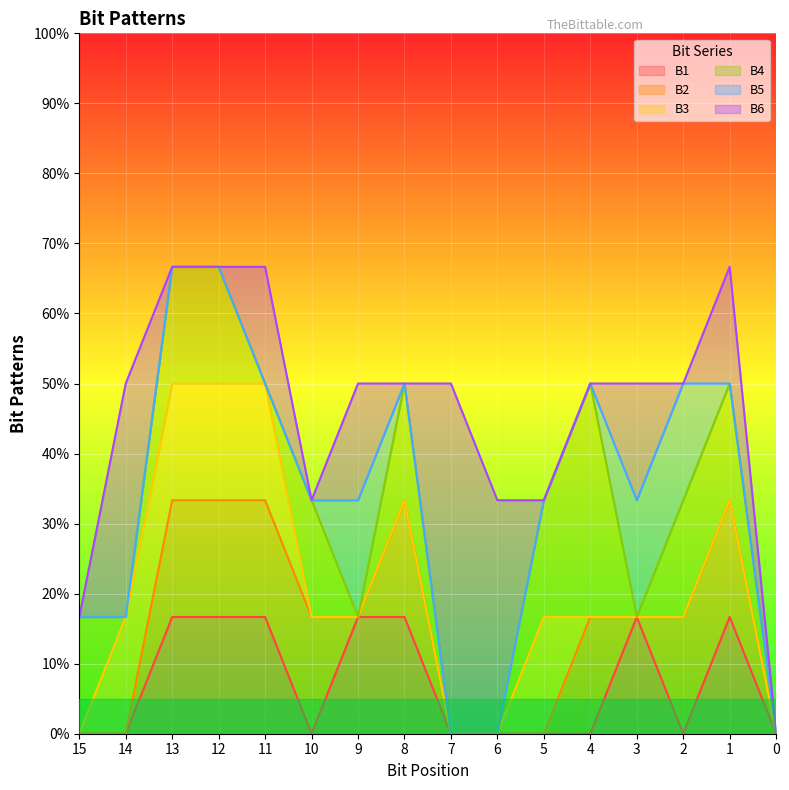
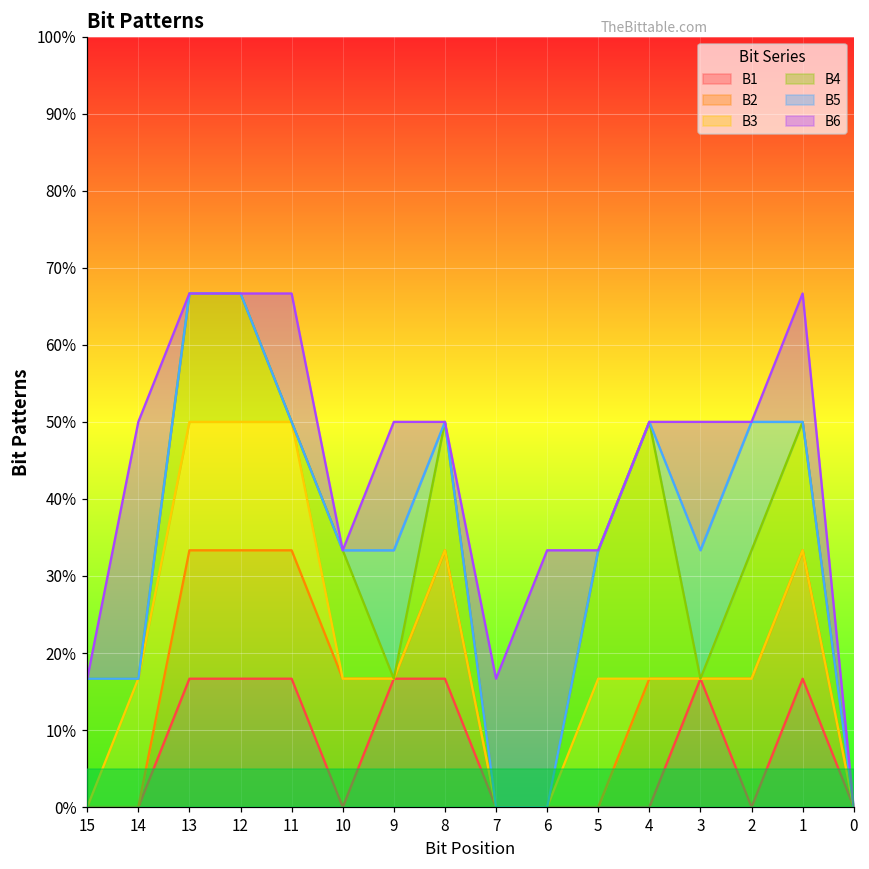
  {
    "B4": {
      "2": "17%"
    },
    "B5": {
      "9": "17%",
      "3": "17%"
    },
    "B6": {
      "14": "33%",
      "11": "17%",
      "9": "17%",
-     "7": "50%",
+     "7": "17%",
      "6": "33%",
      "3": "17%",
      "1": "17%"
    }
  }
